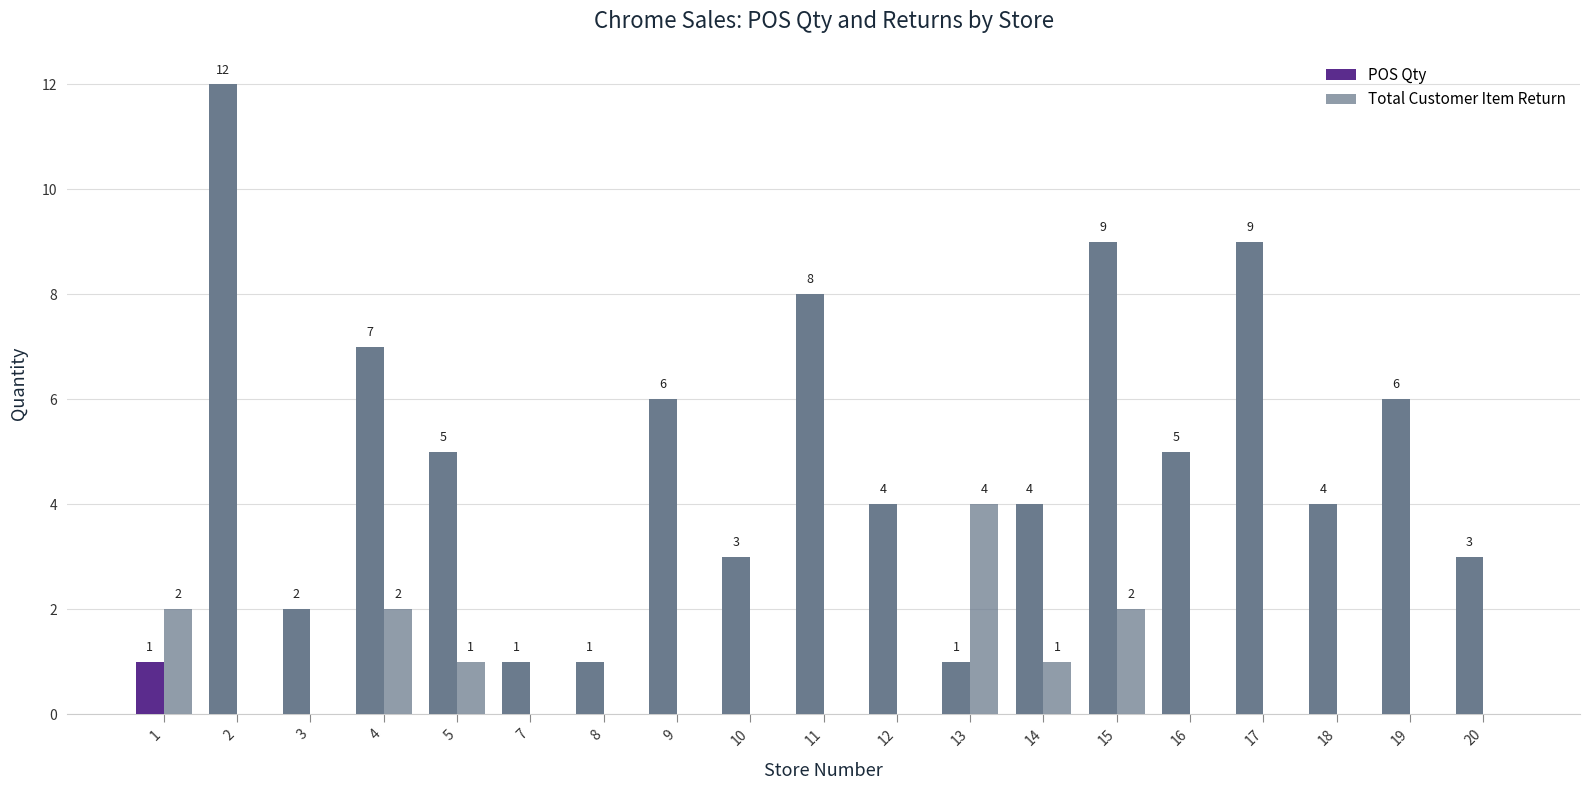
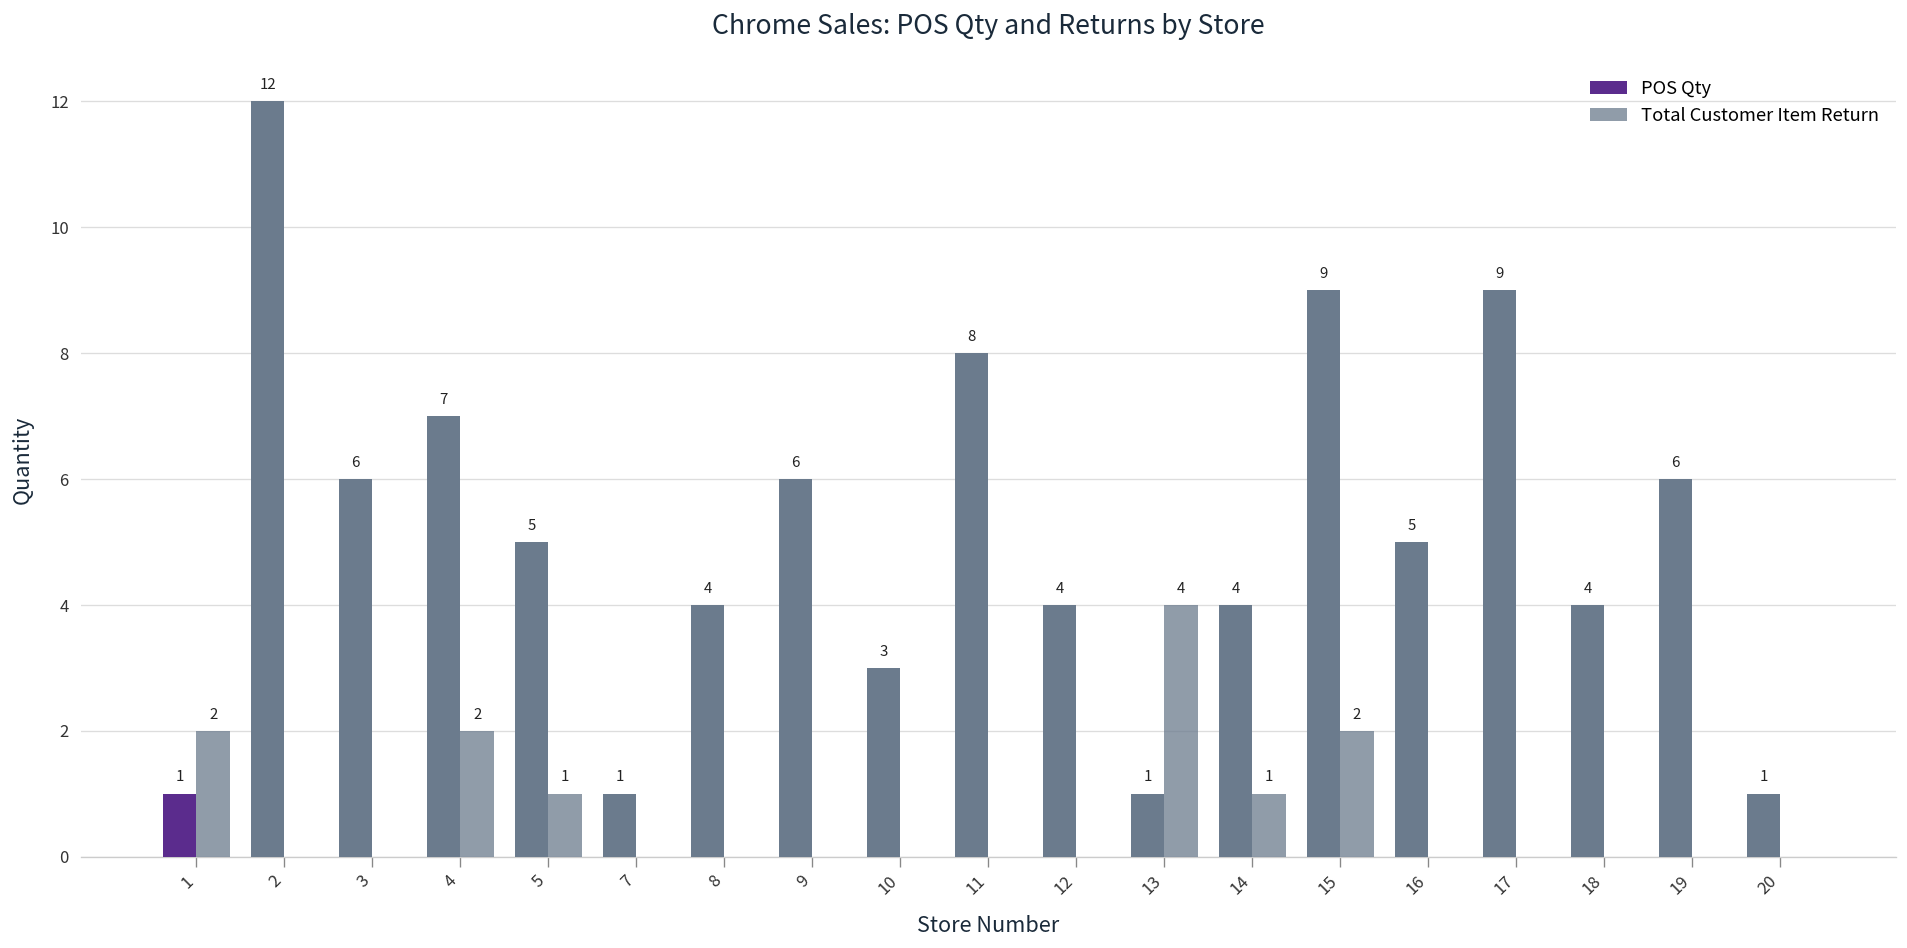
  {
    "POS Qty": {
      "1": 1,
      "2": 12,
-     "3": 2,
+     "3": 6,
      "4": 7,
      "5": 5,
      "7": 1,
-     "8": 1,
+     "8": 4,
      "9": 6,
      "10": 3,
      "11": 8,
      "12": 4,
      "13": 1,
      "14": 4,
      "15": 9,
      "16": 5,
      "17": 9,
      "18": 4,
      "19": 6,
-     "20": 3
+     "20": 1
    },
    "Total Customer Item Return": {
      "1": 2,
      "4": 2,
      "5": 1,
      "13": 4,
      "14": 1,
      "15": 2
    }
  }
